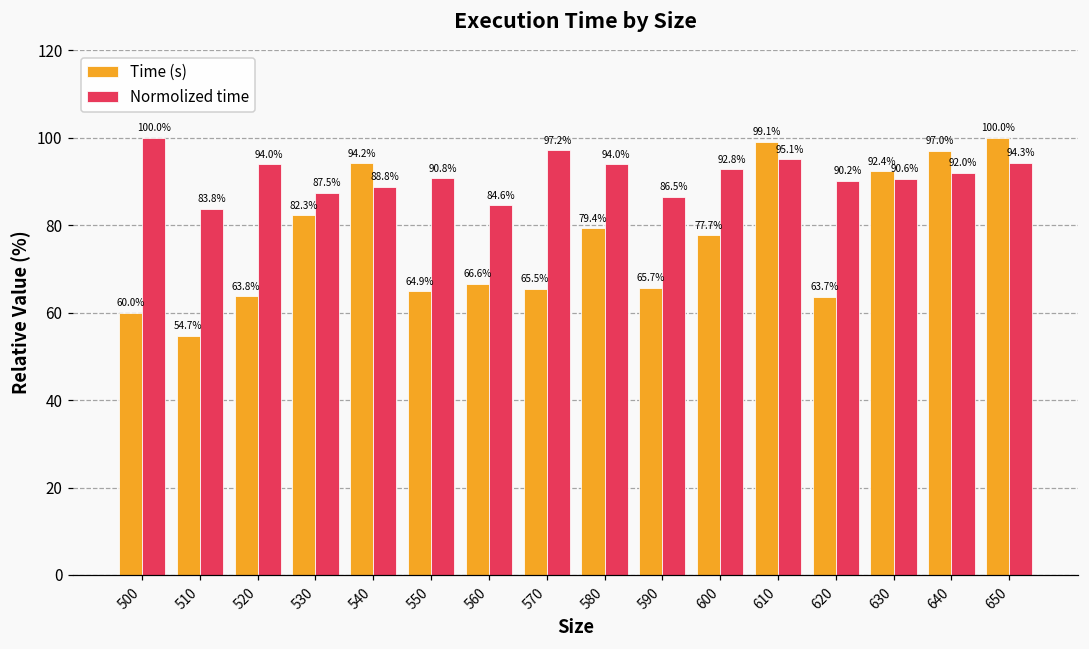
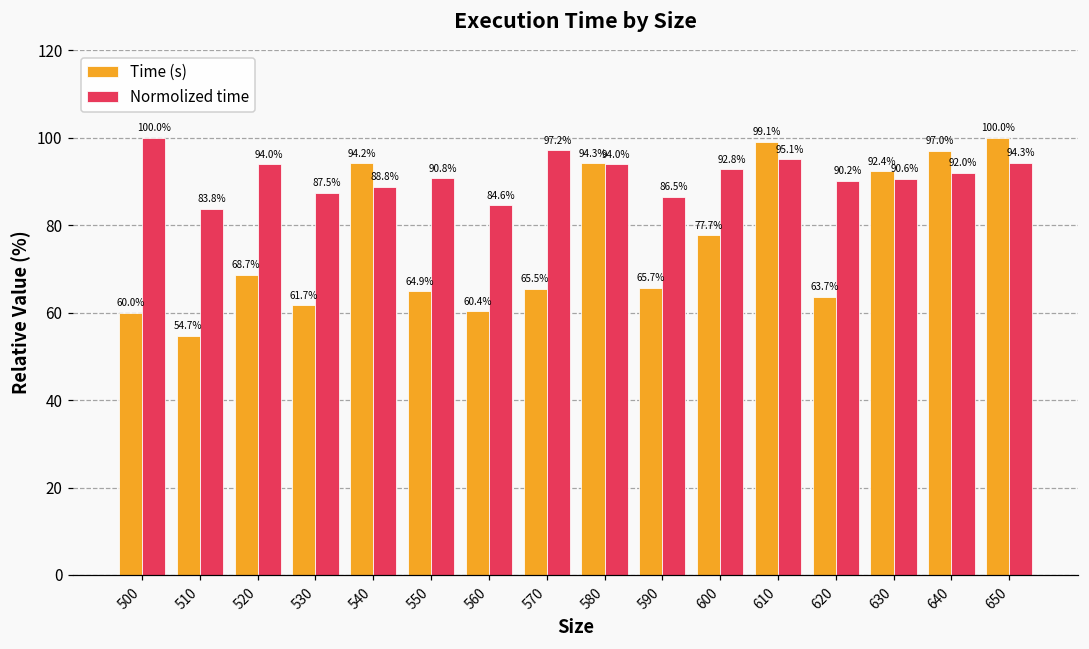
  {
    "Time (s)": {
      "500": "60.0%",
      "510": "54.7%",
-     "520": "63.8%",
-     "530": "82.3%",
+     "520": "68.7%",
+     "530": "61.7%",
      "540": "94.2%",
      "550": "64.9%",
-     "560": "66.6%",
+     "560": "60.4%",
      "570": "65.5%",
-     "580": "79.4%",
+     "580": "94.3%",
      "590": "65.7%",
      "600": "77.7%",
      "610": "99.1%",
      "620": "63.7%",
      "630": "92.4%",
      "640": "97.0%",
      "650": "100.0%"
    },
    "Normolized time": {
      "500": "100.0%",
      "510": "83.8%",
      "520": "94.0%",
      "530": "87.5%",
      "540": "88.8%",
      "550": "90.8%",
      "560": "84.6%",
      "570": "97.2%",
      "580": "94.0%",
      "590": "86.5%",
      "600": "92.8%",
      "610": "95.1%",
      "620": "90.2%",
      "630": "90.6%",
      "640": "92.0%",
      "650": "94.3%"
    }
  }
